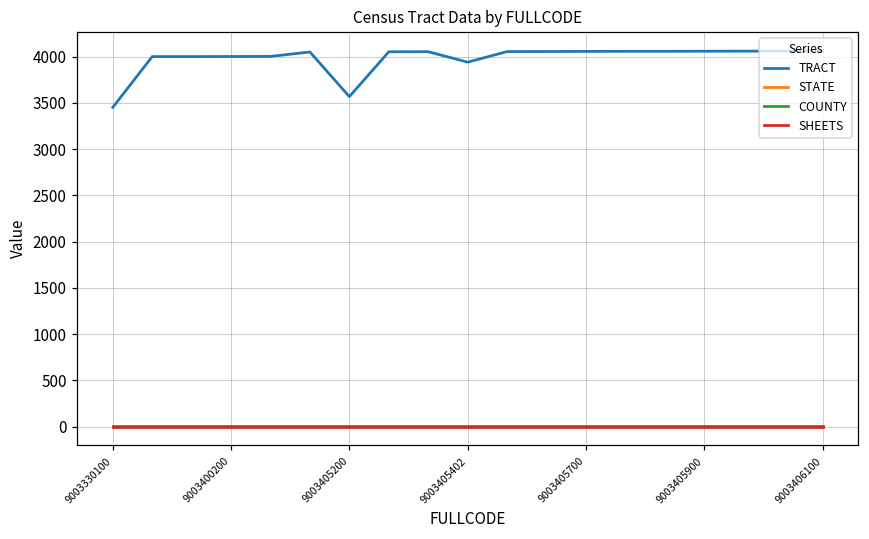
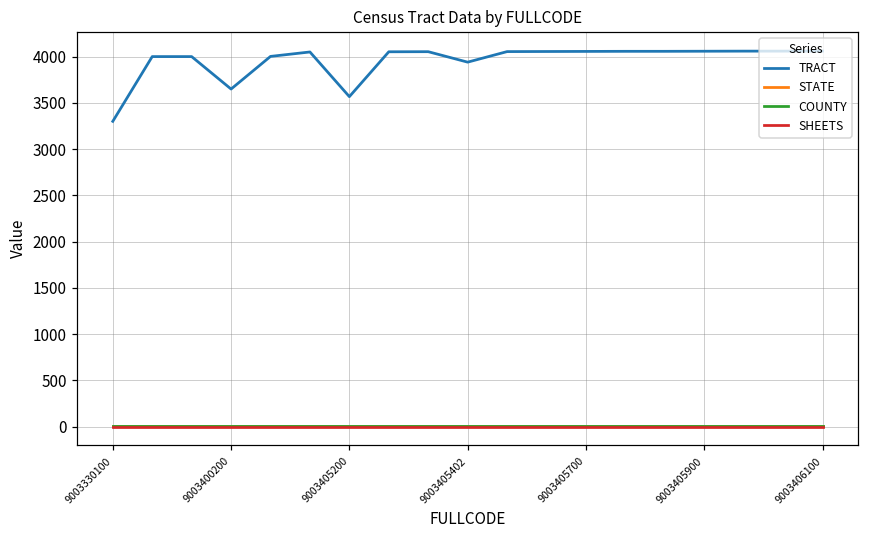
  {
    "TRACT": {
-     "9003330100": 3500,
-     "9003400200": 4000,
+     "9003330100": 3300,
+     "9003400200": 3700,
      "9003405200": 3600,
      "9003405402": 3900,
      "9003405700": 4100,
      "9003405900": 4100
    }
  }
